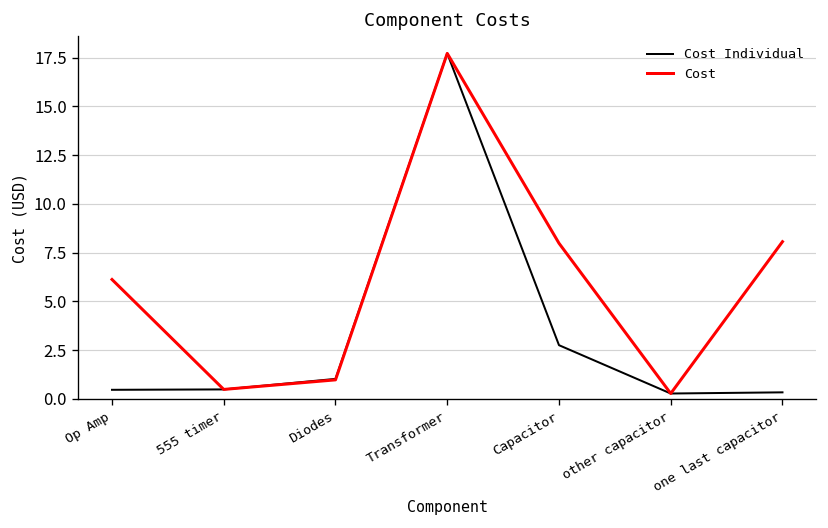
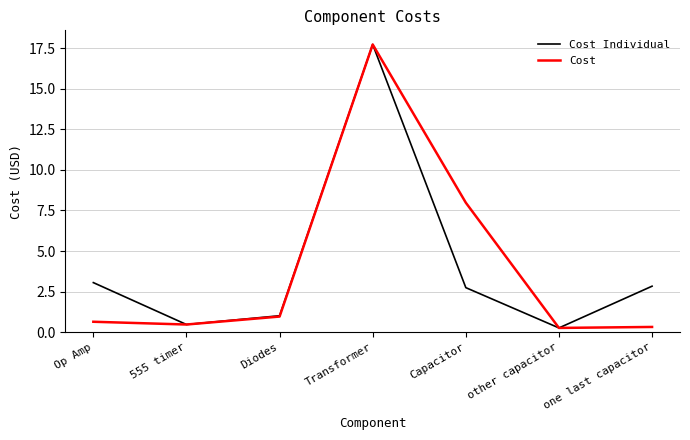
  {
    "Cost Individual": {
-     "Op Amp": 0.5,
+     "Op Amp": 3.1,
      "Capacitor": 2.8,
-     "one last capacitor": 0.3
+     "one last capacitor": 2.8
    },
    "Cost": {
-     "Op Amp": 6.1,
+     "Op Amp": 0.7,
      "Capacitor": 8.0,
-     "one last capacitor": 8.1
+     "one last capacitor": 0.3
    }
  }
